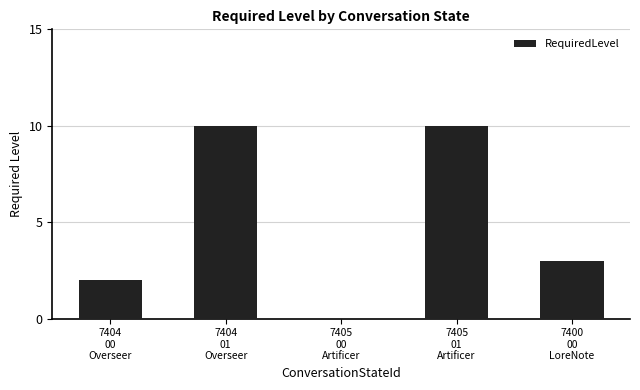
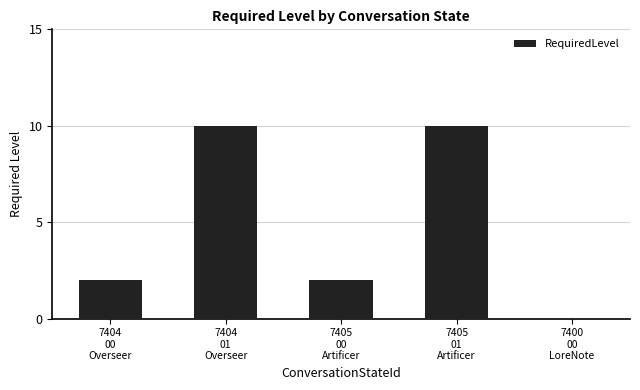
  {
    "7404 00 Overseer": 2,
    "7404 01 Overseer": 10,
-   "7405 00 Artificer": 0,
+   "7405 00 Artificer": 2,
    "7405 01 Artificer": 10,
-   "7400 00 LoreNote": 3
+   "7400 00 LoreNote": 0
  }
